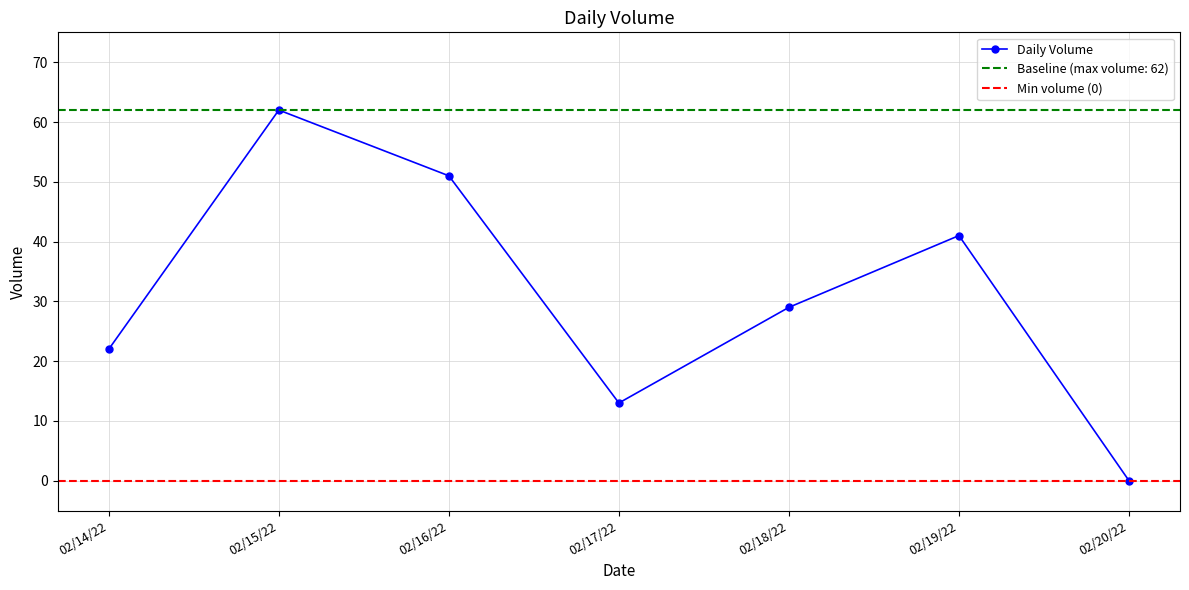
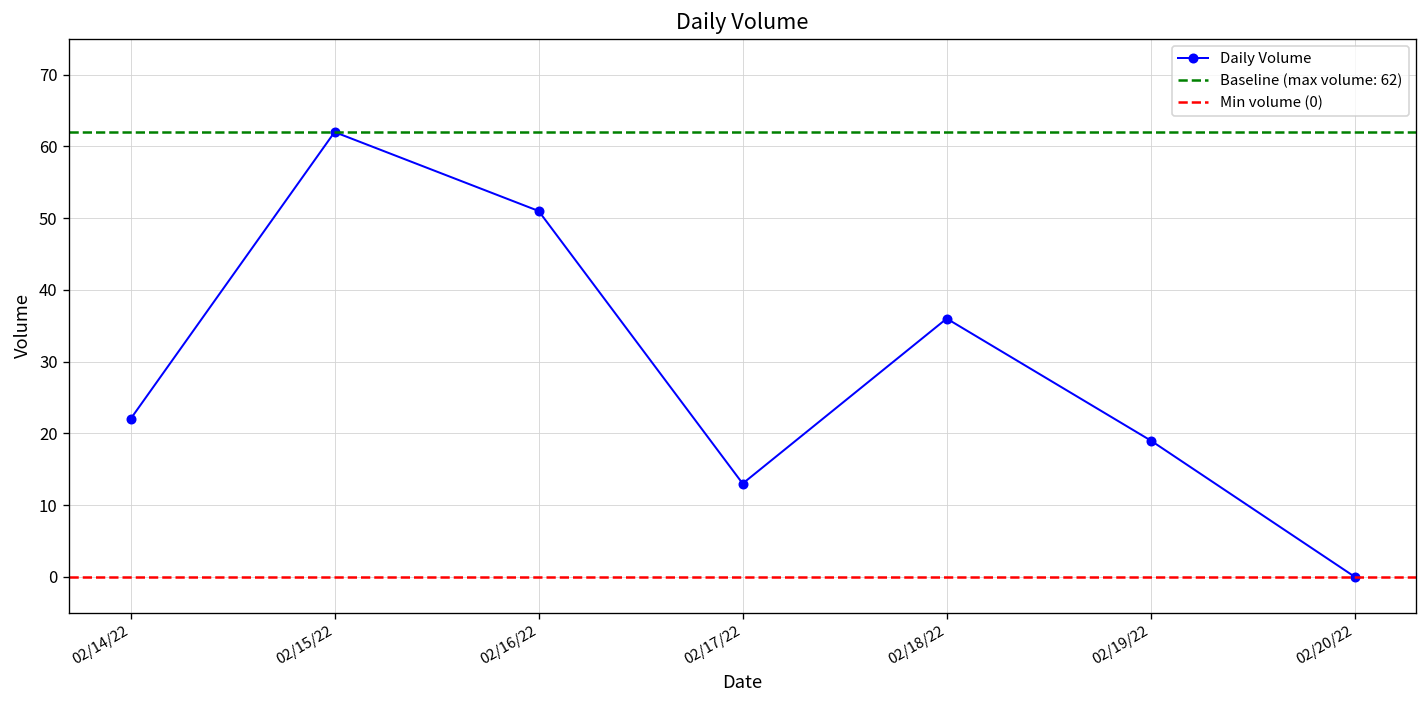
  {
    "02/14/22": 22,
    "02/15/22": 62,
    "02/16/22": 51,
    "02/17/22": 13,
-   "02/18/22": 29,
-   "02/19/22": 41,
+   "02/18/22": 36,
+   "02/19/22": 19,
    "02/20/22": 0
  }
